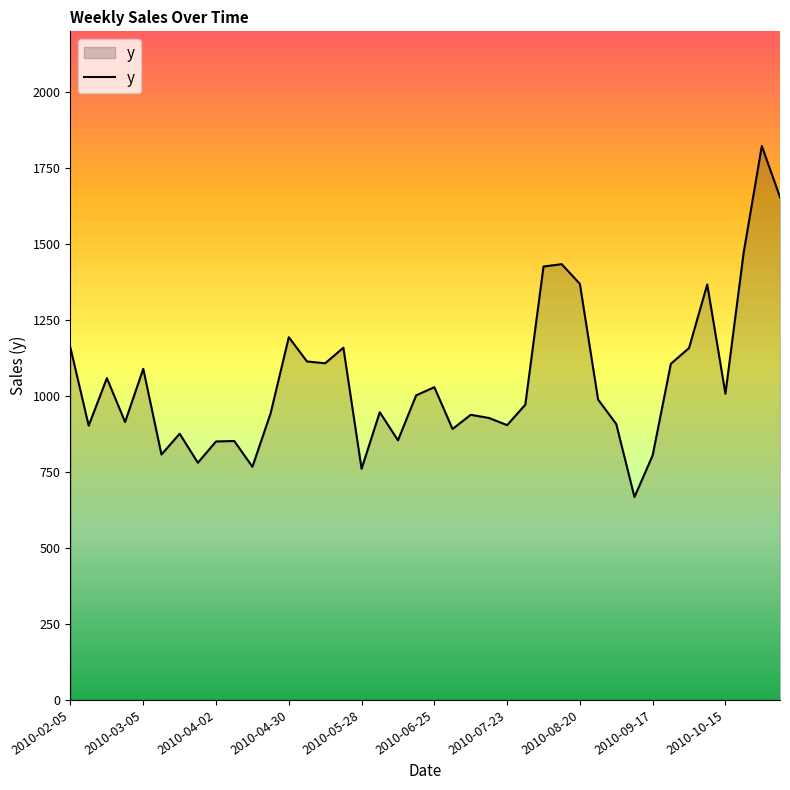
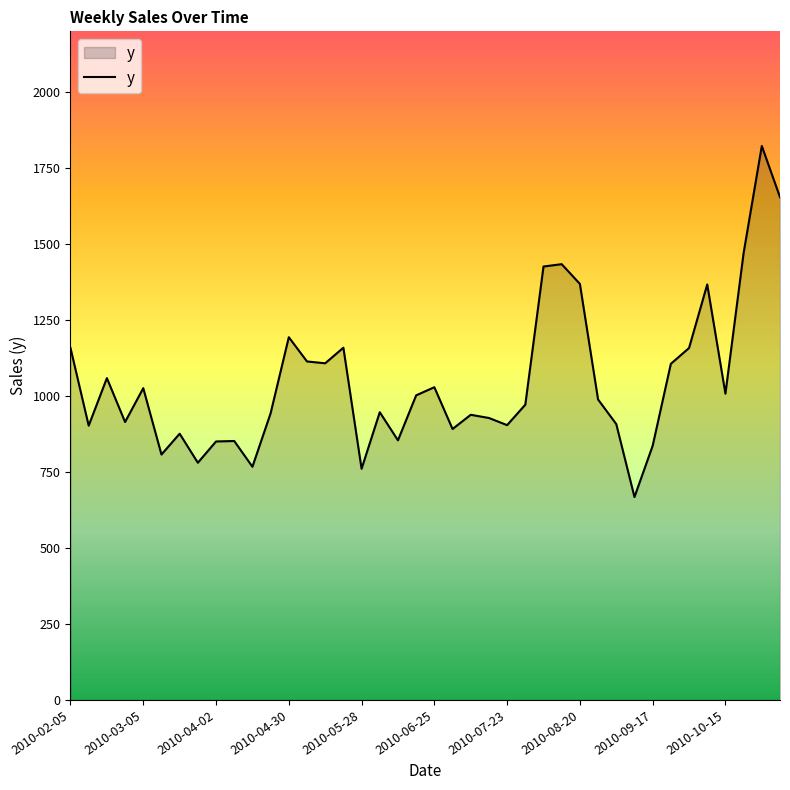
  {
    "2010-02-05": 1160,
-   "2010-03-05": 1090,
+   "2010-03-05": 1030,
    "2010-04-02": 850,
    "2010-04-30": 1190,
    "2010-05-28": 760,
    "2010-06-25": 1030,
    "2010-07-23": 900,
    "2010-08-20": 1370,
-   "2010-09-17": 800,
+   "2010-09-17": 840,
    "2010-10-15": 1010
  }
